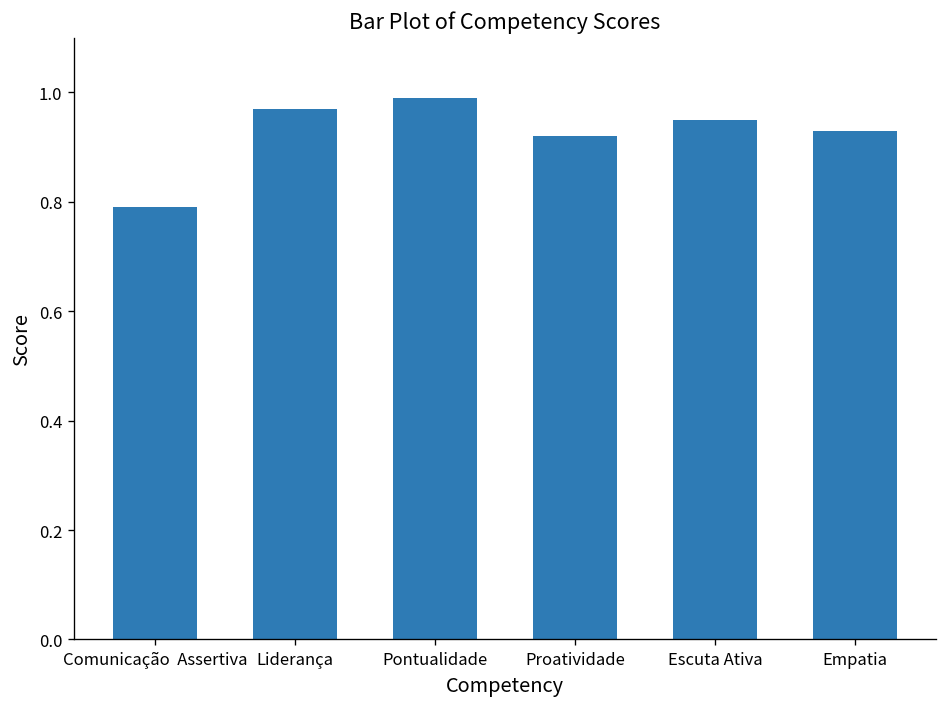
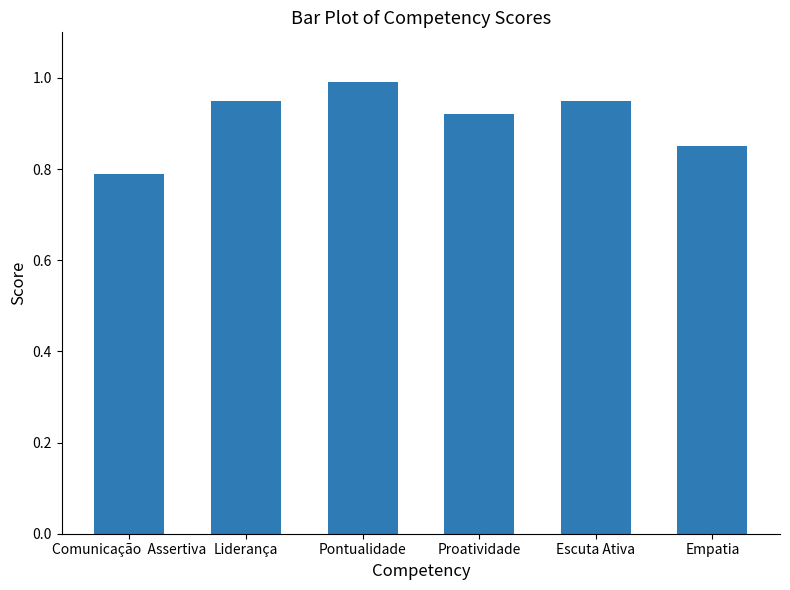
  {
    "Comunicação Assertiva": 0.79,
-   "Liderança": 0.97,
+   "Liderança": 0.95,
    "Pontualidade": 0.99,
    "Proatividade": 0.92,
    "Escuta Ativa": 0.95,
-   "Empatia": 0.93
+   "Empatia": 0.85
  }
